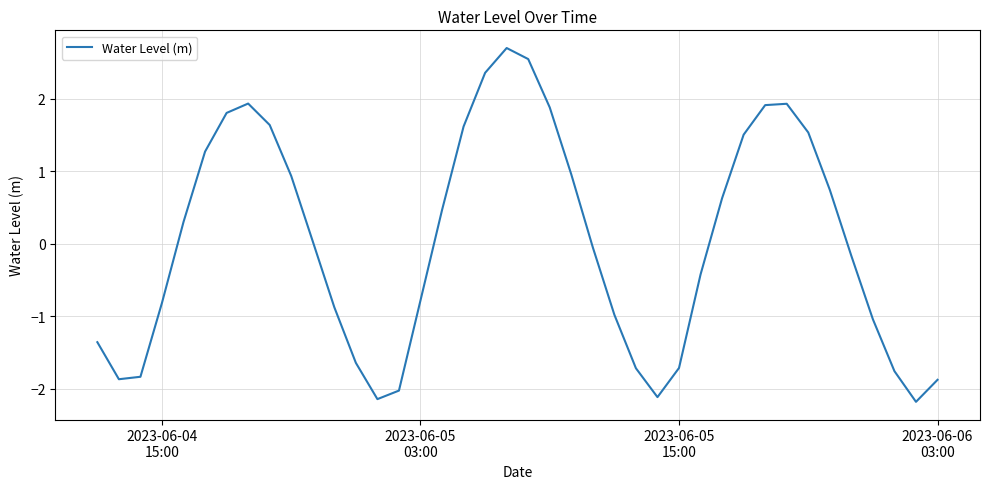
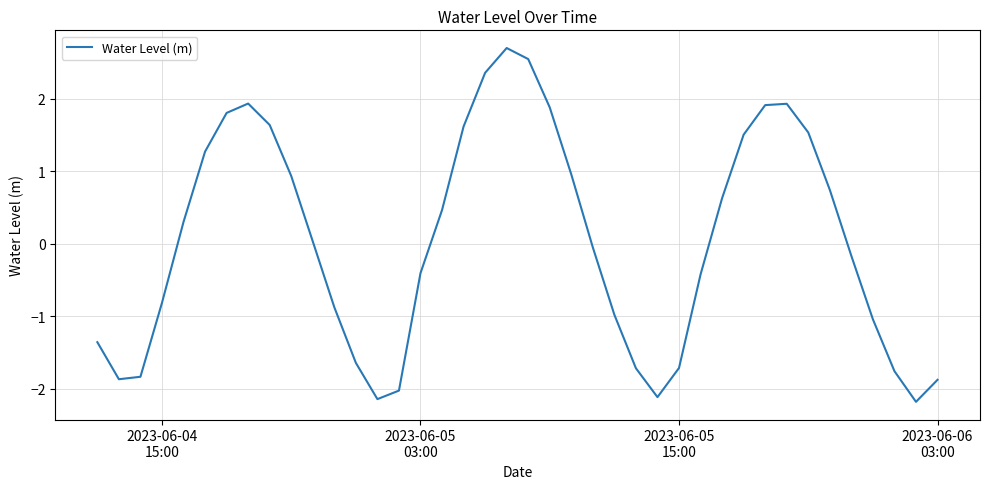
  {
    "2023-06-04 15:00": -0.8,
-   "2023-06-05 03:00": -0.8,
+   "2023-06-05 03:00": -0.4,
    "2023-06-05 15:00": -1.7,
    "2023-06-06 03:00": -1.9
  }
